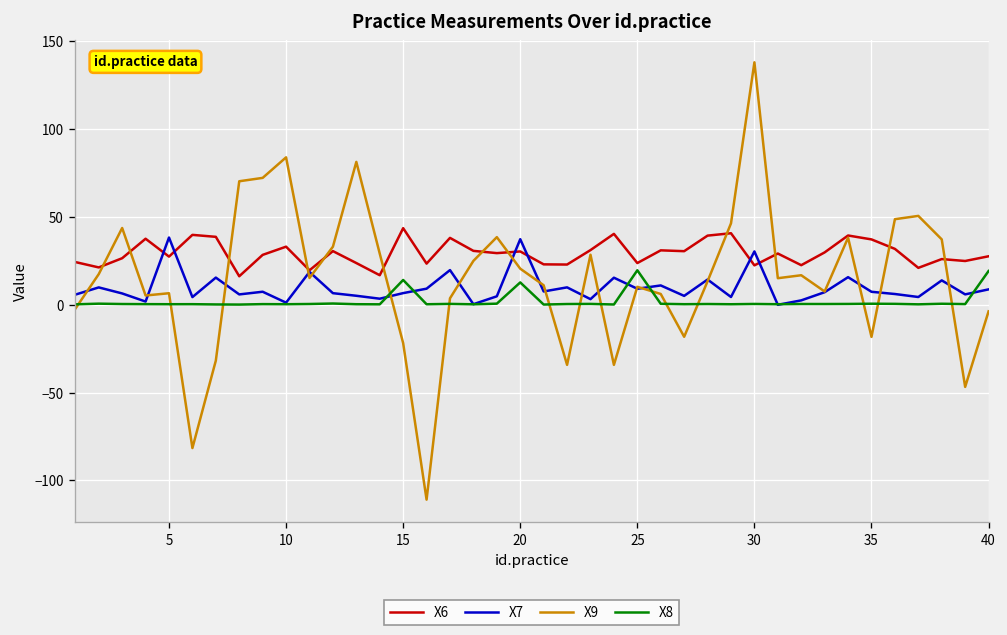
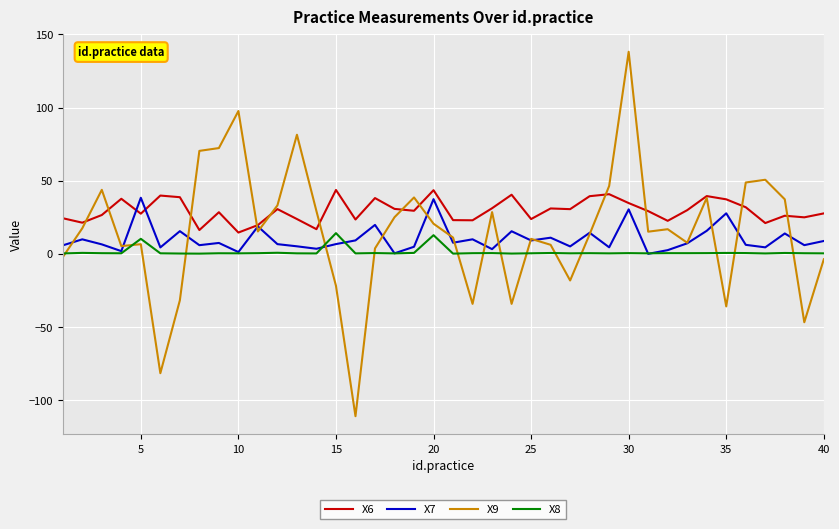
  {
    "X6": {
      "5": 27,
-     "10": 33,
+     "10": 15,
      "15": 44,
-     "20": 30,
+     "20": 44,
      "25": 24,
-     "30": 22,
+     "30": 35,
      "35": 37,
      "40": 28
    },
    "X7": {
      "5": 38,
      "15": 7,
      "20": 37,
      "30": 30,
-     "35": 7,
+     "35": 28,
      "40": 9
    },
    "X9": {
      "5": 7,
-     "10": 84,
+     "10": 98,
      "15": -22,
      "20": 21,
      "30": 138,
-     "35": -18,
+     "35": -36,
      "40": -4
    },
    "X8": {
-     "5": 0,
+     "5": 10,
      "15": 14,
      "20": 13,
-     "25": 20,
+     "25": 0,
      "30": 0,
      "35": 1,
-     "40": 19
+     "40": 0
    }
  }
